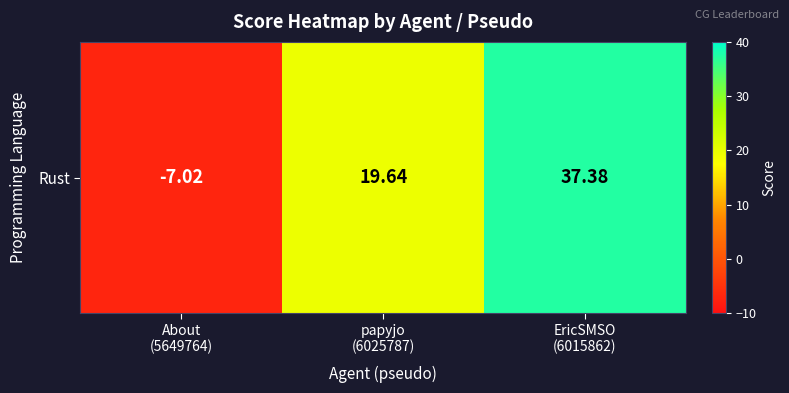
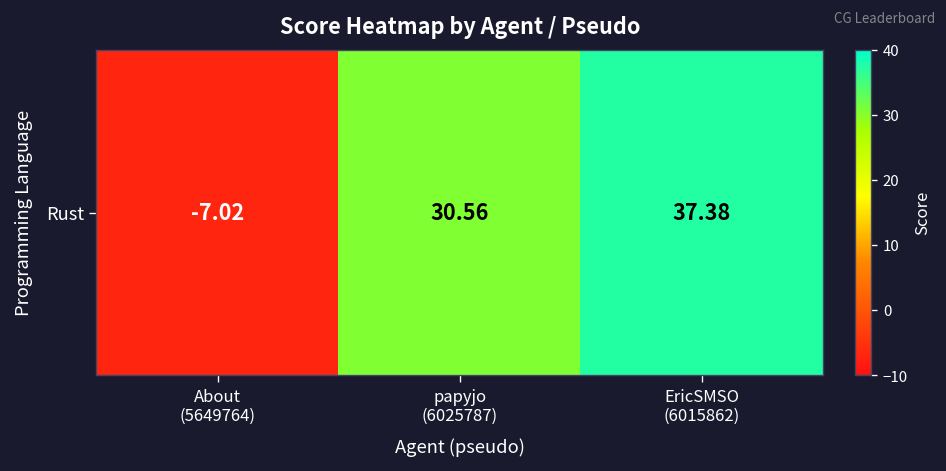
  {
    "Rust": {
      "About (5649764)": -7.02,
-     "papyjo (6025787)": 19.64,
+     "papyjo (6025787)": 30.56,
      "EricSMSO (6015862)": 37.38
    }
  }
